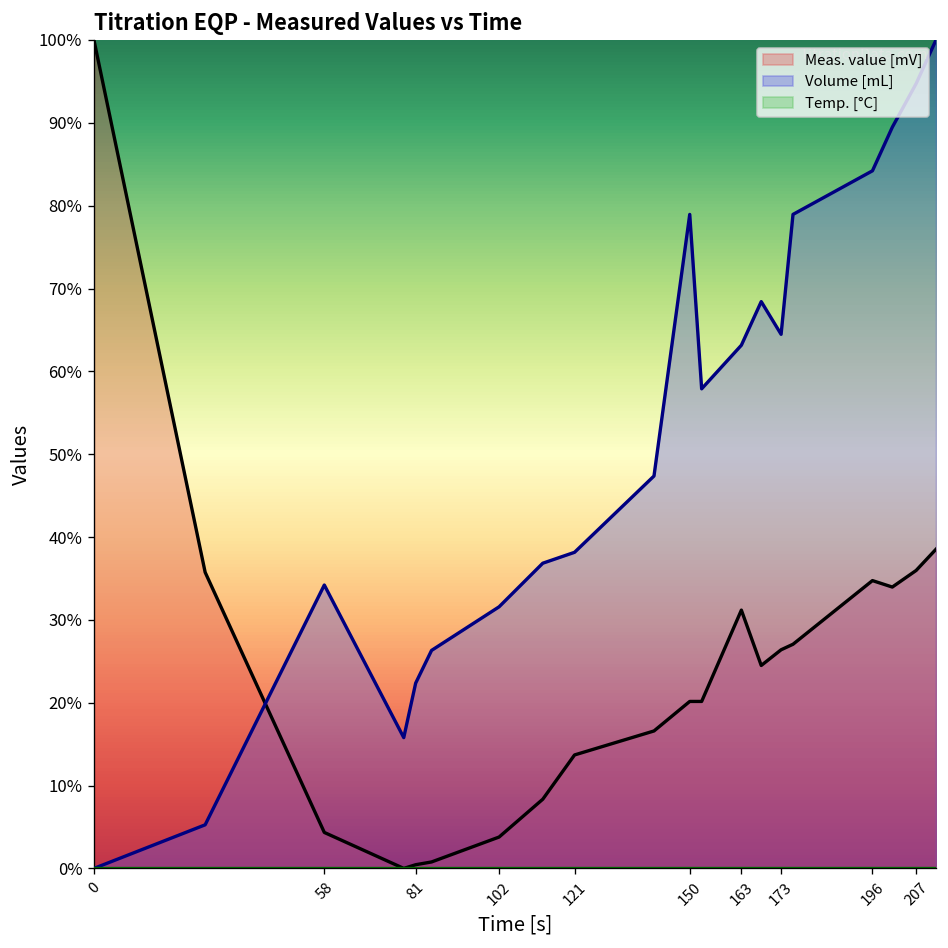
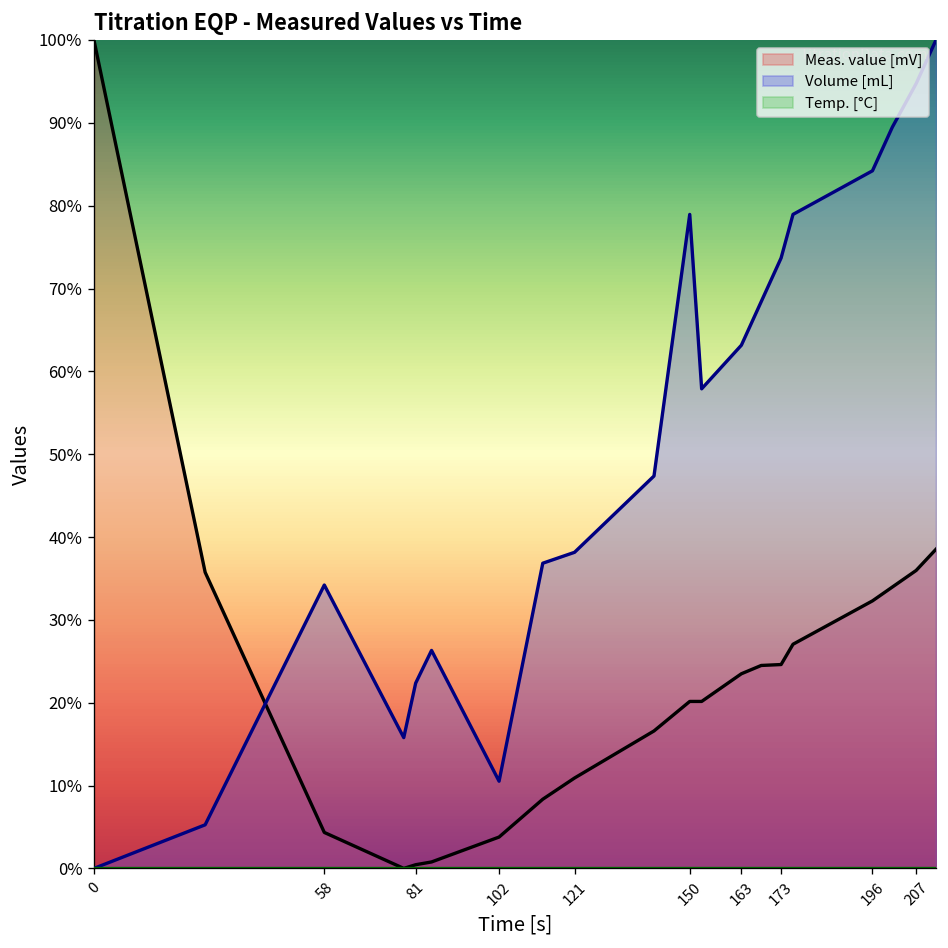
  {
    "Meas. value [mV]": {
      "0": "100%",
      "58": "4%",
      "81": "0%",
      "102": "4%",
-     "121": "14%",
+     "121": "11%",
      "150": "20%",
-     "163": "31%",
-     "173": "26%",
-     "196": "35%",
+     "163": "23%",
+     "173": "25%",
+     "196": "32%",
      "207": "36%"
    },
    "Volume [mL]": {
      "58": "34%",
      "81": "22%",
-     "102": "32%",
+     "102": "11%",
      "121": "38%",
      "150": "79%",
      "163": "63%",
-     "173": "64%",
+     "173": "74%",
      "196": "84%"
    },
    "Temp. [°C]": {
      "58": "0%",
      "81": "0%",
      "102": "0%",
      "121": "0%",
      "150": "0%",
      "163": "0%",
      "173": "0%",
      "196": "0%",
      "207": "0%"
    }
  }
